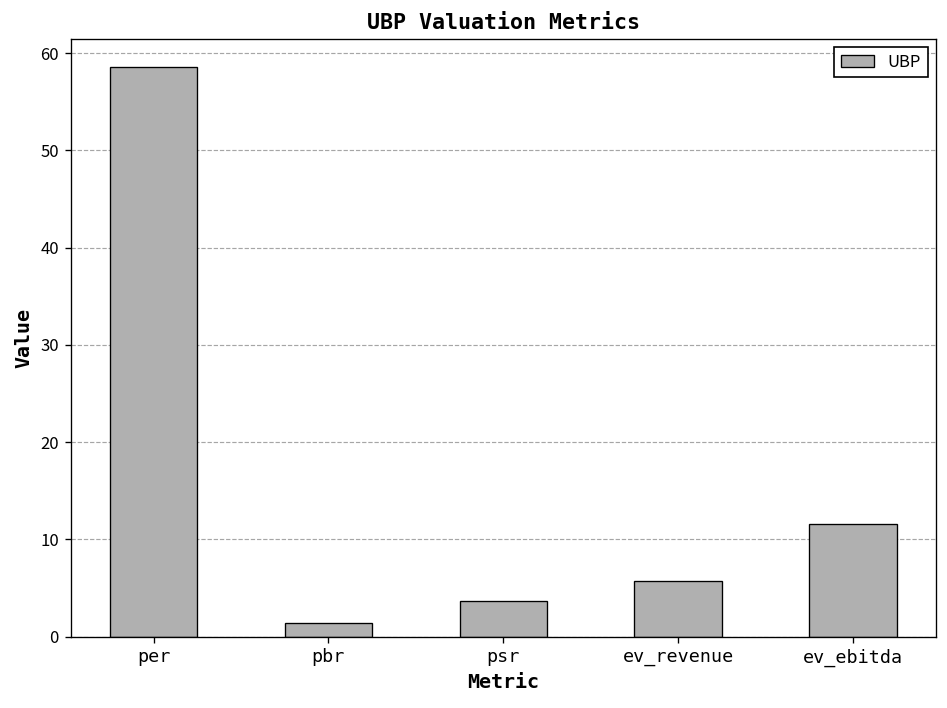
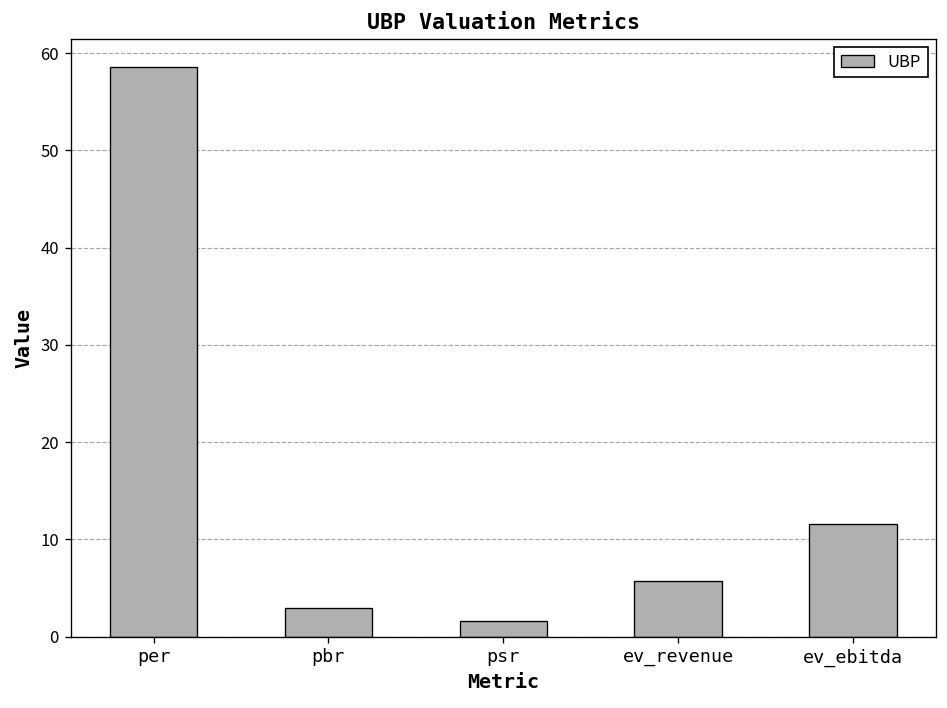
  {
    "per": 59,
-   "pbr": 1,
-   "psr": 4,
+   "pbr": 3,
+   "psr": 2,
    "ev_revenue": 6,
    "ev_ebitda": 12
  }
